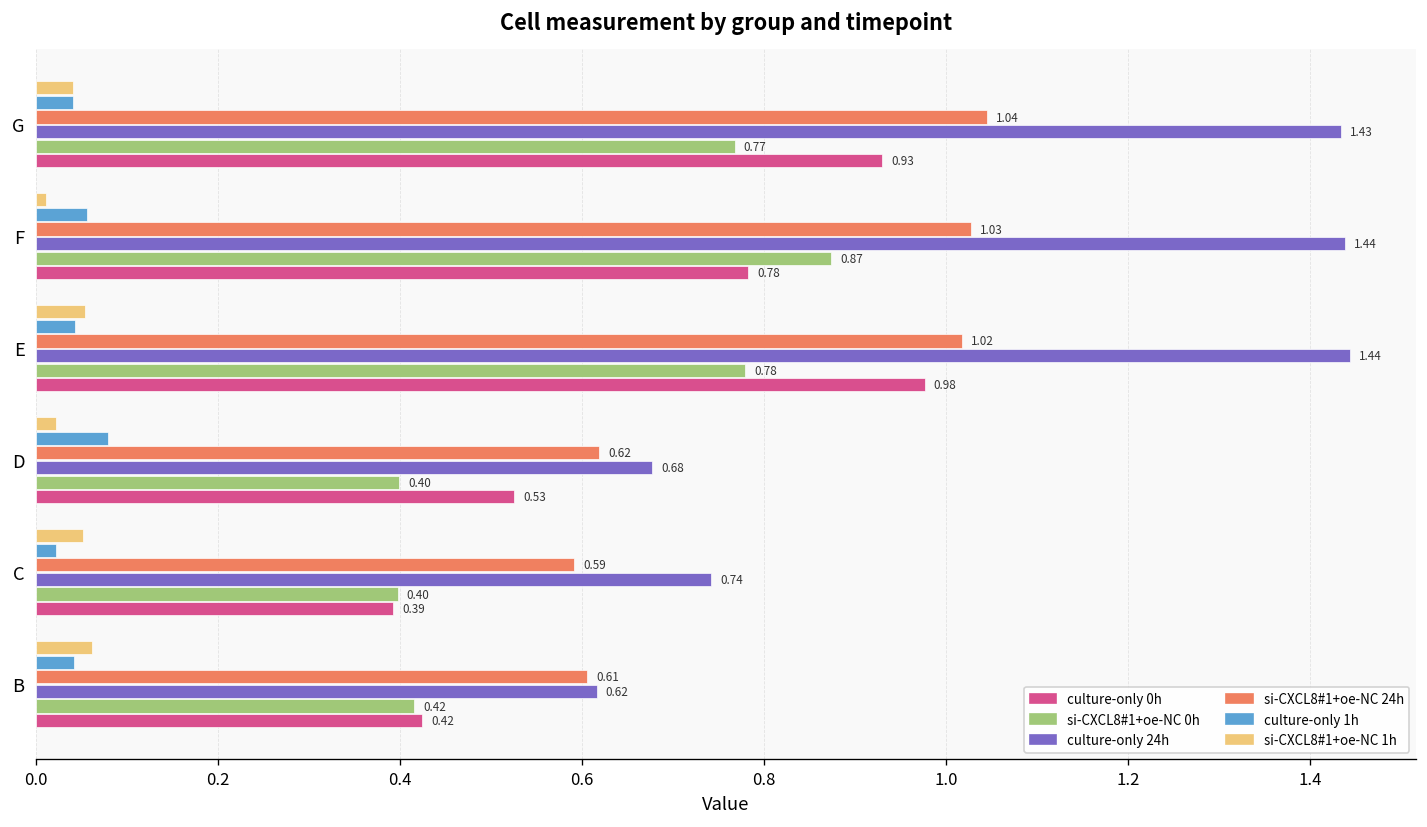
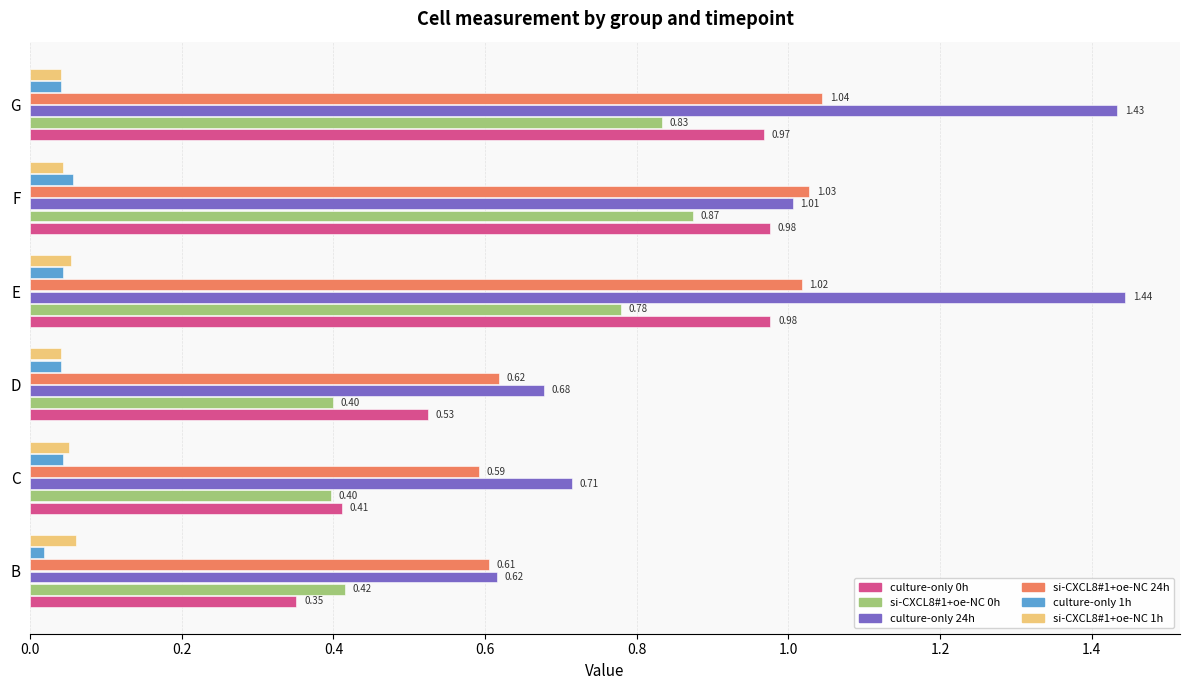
  {
    "culture-only 0h": {
-     "G": 0.93,
-     "F": 0.78,
+     "G": 0.97,
+     "F": 0.98,
      "E": 0.98,
      "D": 0.53,
-     "C": 0.39,
-     "B": 0.42
+     "C": 0.41,
+     "B": 0.35
    },
    "si-CXCL8#1+oe-NC 0h": {
-     "G": 0.77,
+     "G": 0.83,
      "F": 0.87,
      "E": 0.78,
      "D": 0.40,
      "C": 0.40,
      "B": 0.42
    },
    "culture-only 24h": {
      "G": 1.43,
-     "F": 1.44,
+     "F": 1.01,
      "E": 1.44,
      "D": 0.68,
-     "C": 0.74,
+     "C": 0.71,
      "B": 0.62
    },
    "si-CXCL8#1+oe-NC 24h": {
      "G": 1.04,
      "F": 1.03,
      "E": 1.02,
      "D": 0.62,
      "C": 0.59,
      "B": 0.61
    },
    "culture-only 1h": {
      "G": 0.04,
      "F": 0.06,
      "E": 0.04,
-     "D": 0.08,
-     "C": 0.02,
-     "B": 0.04
+     "D": 0.04,
+     "C": 0.04,
+     "B": 0.02
    },
    "si-CXCL8#1+oe-NC 1h": {
      "G": 0.04,
-     "F": 0.01,
+     "F": 0.04,
      "E": 0.05,
-     "D": 0.02,
+     "D": 0.04,
      "C": 0.05,
      "B": 0.06
    }
  }
